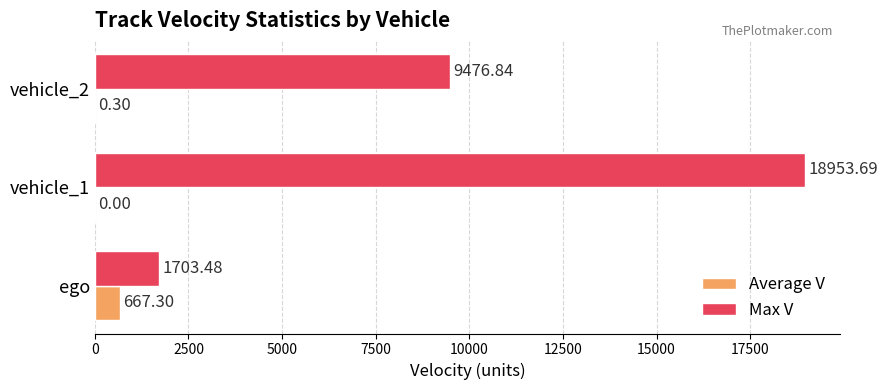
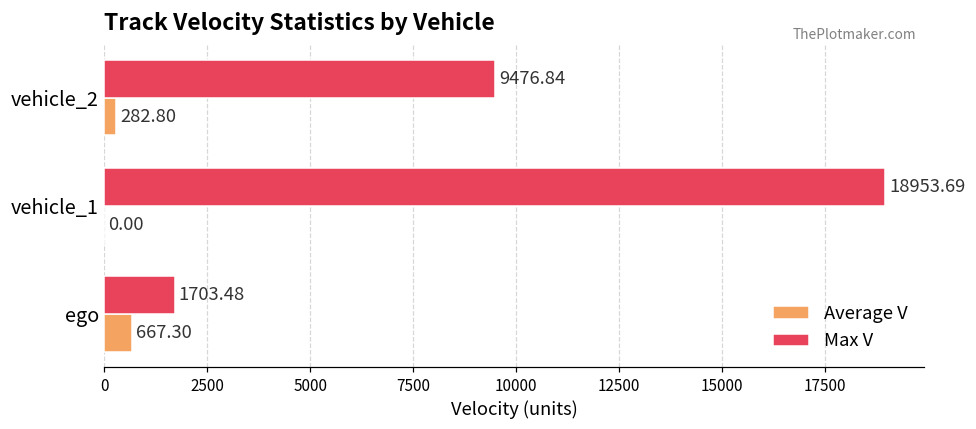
  {
    "Average V": {
-     "vehicle_2": 0.30,
+     "vehicle_2": 282.80,
      "vehicle_1": 0.00,
      "ego": 667.30
    },
    "Max V": {
      "vehicle_2": 9476.84,
      "vehicle_1": 18953.69,
      "ego": 1703.48
    }
  }
